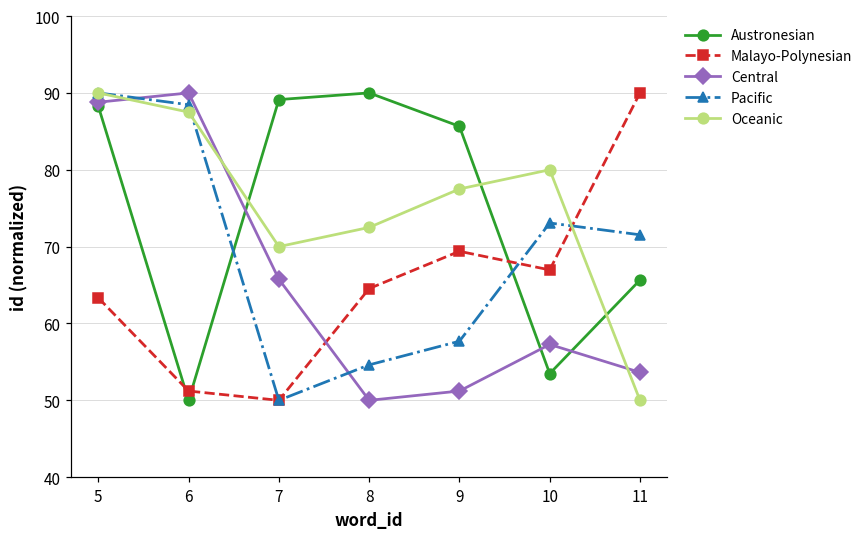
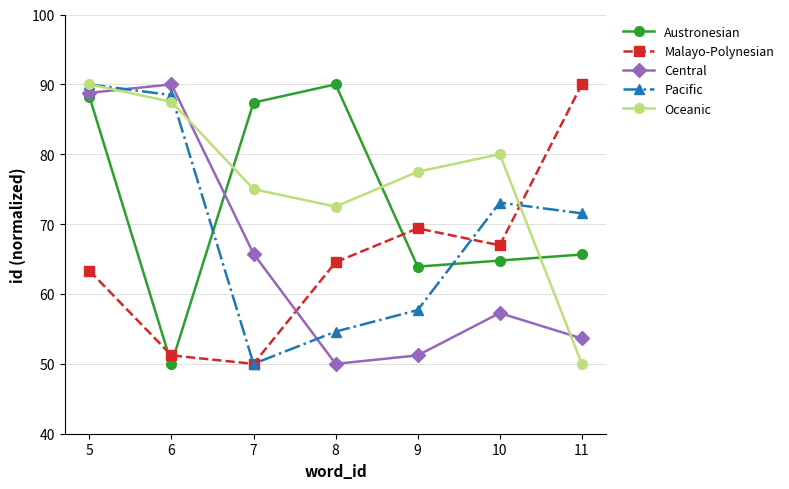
  {
    "Austronesian": {
      "5": 88,
      "6": 50,
-     "7": 89,
+     "7": 87,
      "8": 90,
-     "9": 86,
-     "10": 53,
+     "9": 64,
+     "10": 65,
      "11": 66
    },
    "Malayo-Polynesian": {
      "5": 63,
      "6": 51,
      "8": 65,
      "9": 69,
      "10": 67,
      "11": 90
    },
    "Central": {
      "5": 89,
      "6": 90,
      "7": 66,
      "8": 50,
      "9": 51,
      "10": 57,
      "11": 54
    },
    "Pacific": {
      "6": 88,
      "8": 55,
      "9": 58,
      "10": 73,
      "11": 72
    },
    "Oceanic": {
      "6": 88,
-     "7": 70,
+     "7": 75,
      "8": 73,
      "9": 78,
      "10": 80,
      "11": 50
    }
  }
